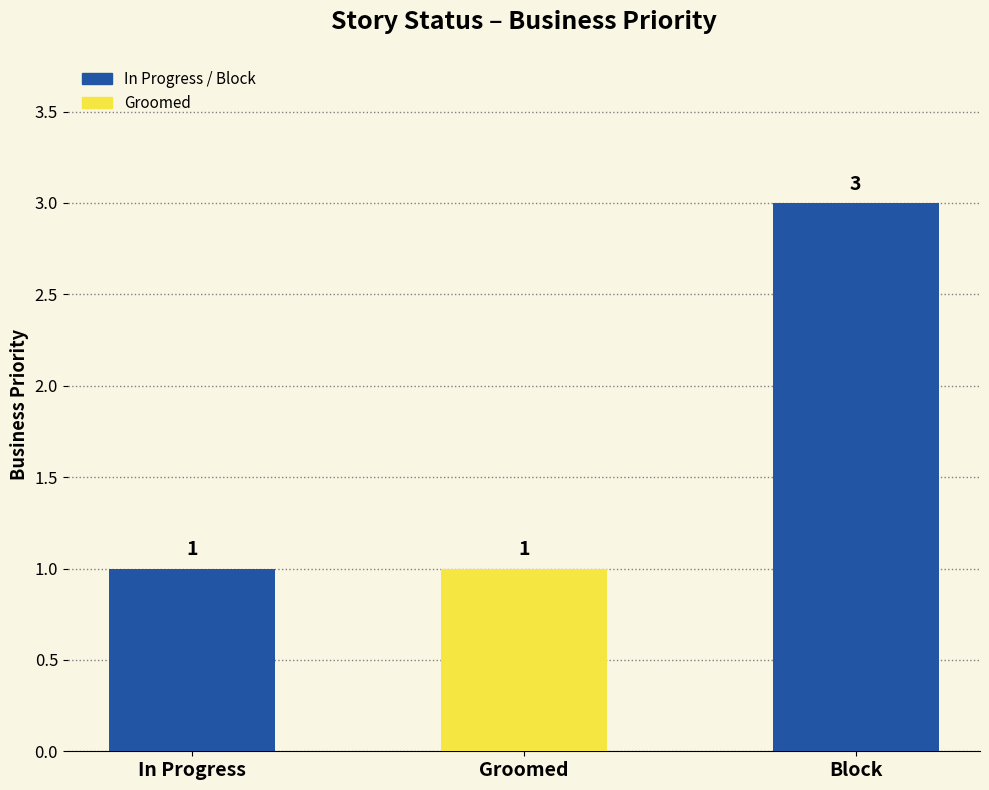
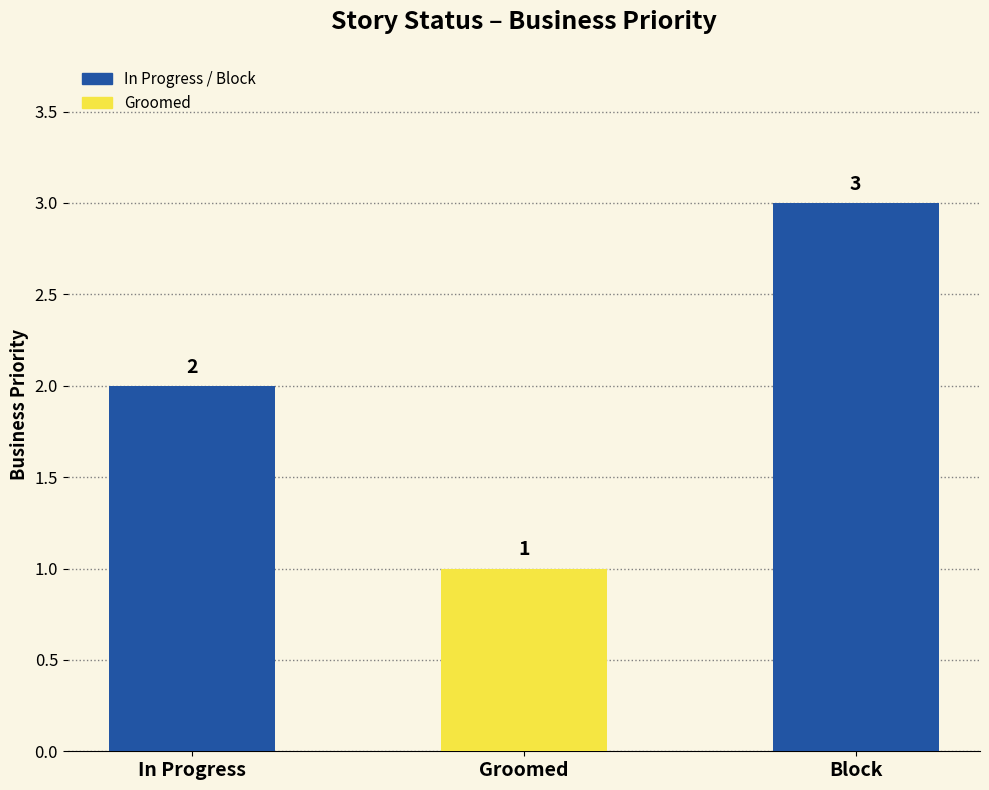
  {
-   "In Progress": 1,
+   "In Progress": 2,
    "Groomed": 1,
    "Block": 3
  }
